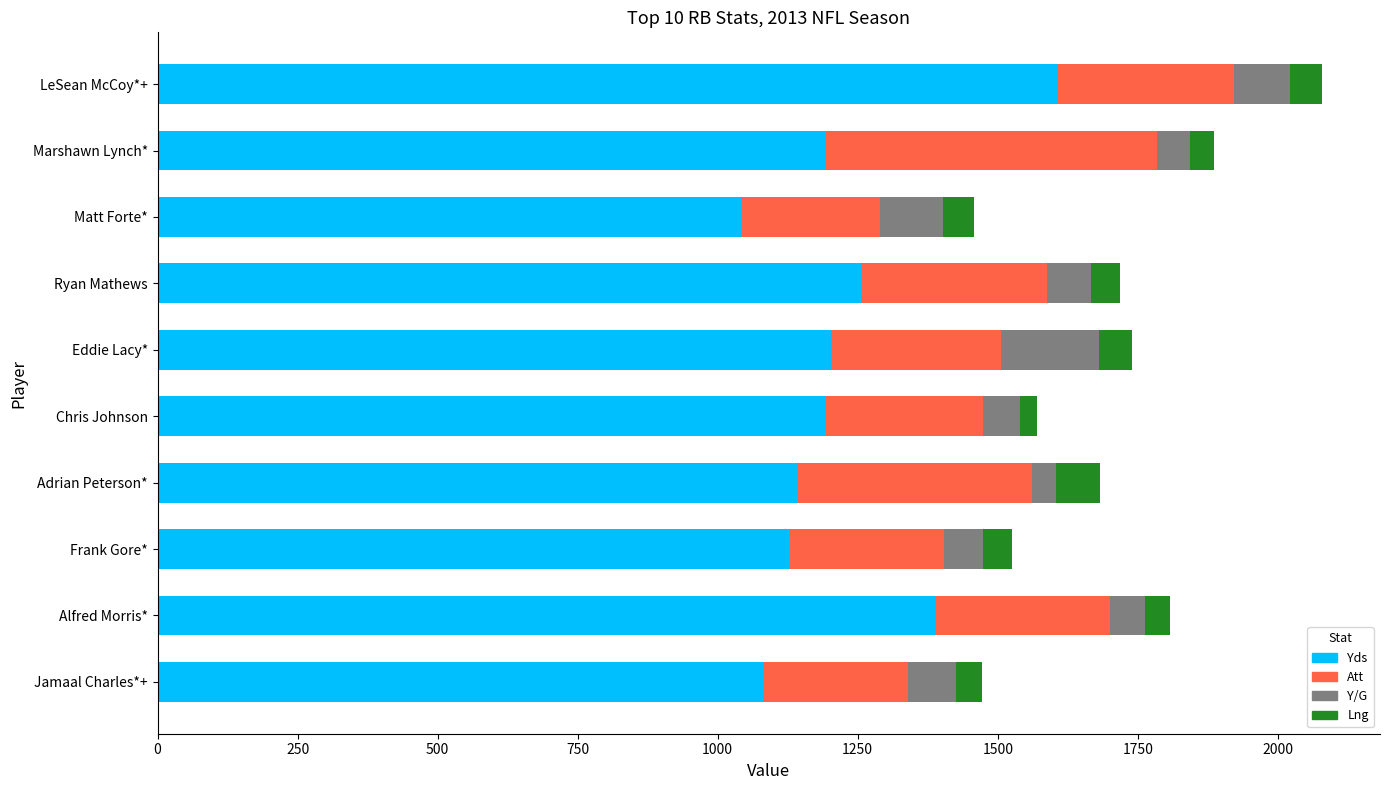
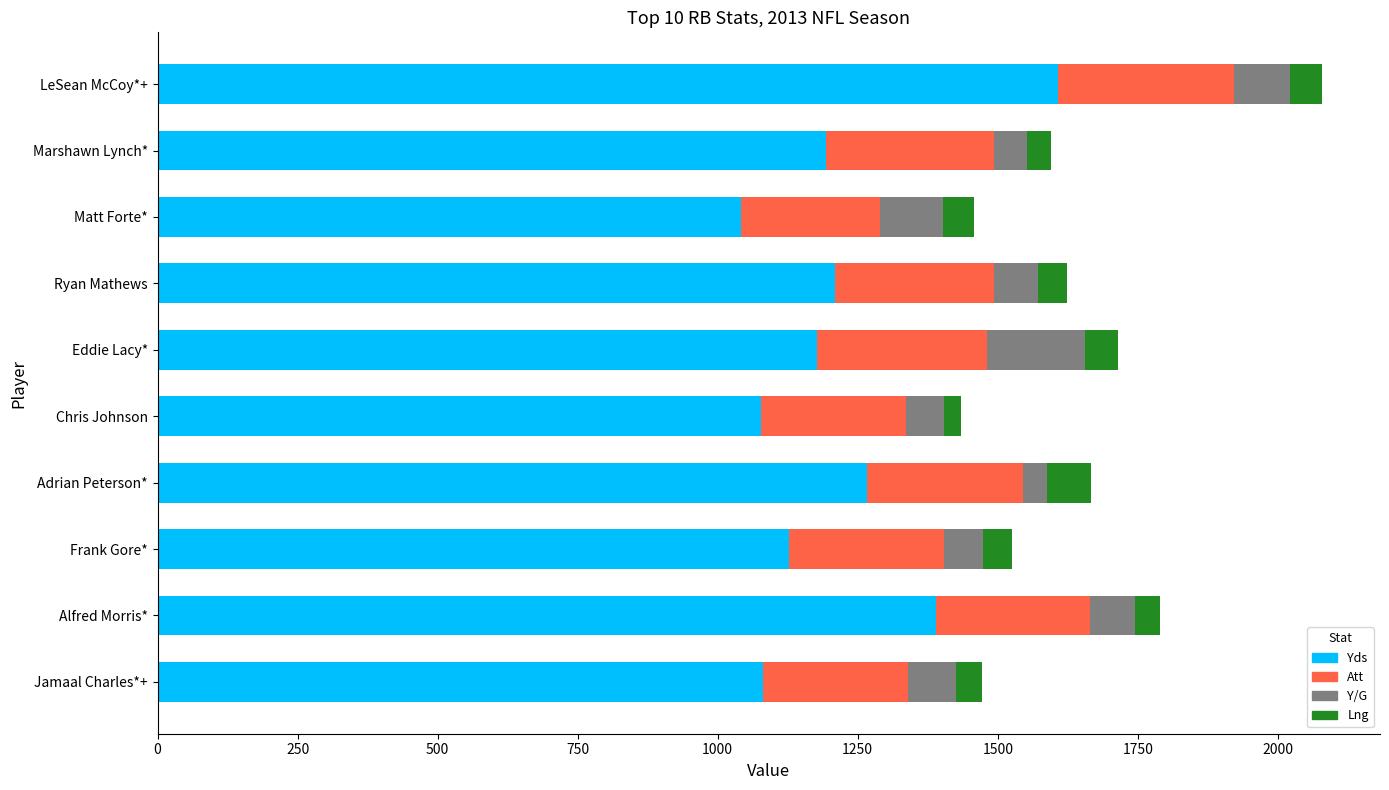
  {
    "Yds": {
      "LeSean McCoy*+": 1610,
      "Marshawn Lynch*": 1190,
      "Matt Forte*": 1040,
-     "Ryan Mathews": 1260,
-     "Eddie Lacy*": 1200,
-     "Chris Johnson": 1190,
-     "Adrian Peterson*": 1140,
+     "Ryan Mathews": 1210,
+     "Eddie Lacy*": 1180,
+     "Chris Johnson": 1080,
+     "Adrian Peterson*": 1270,
      "Frank Gore*": 1130,
      "Alfred Morris*": 1390,
      "Jamaal Charles*+": 1080
    },
    "Att": {
      "LeSean McCoy*+": 310,
-     "Marshawn Lynch*": 590,
+     "Marshawn Lynch*": 300,
      "Matt Forte*": 250,
-     "Ryan Mathews": 330,
+     "Ryan Mathews": 290,
      "Eddie Lacy*": 300,
-     "Chris Johnson": 280,
-     "Adrian Peterson*": 420,
+     "Chris Johnson": 260,
+     "Adrian Peterson*": 280,
      "Frank Gore*": 280,
-     "Alfred Morris*": 310,
+     "Alfred Morris*": 280,
      "Jamaal Charles*+": 260
    },
    "Y/G": {
      "LeSean McCoy*+": 100,
      "Marshawn Lynch*": 60,
      "Matt Forte*": 110,
      "Ryan Mathews": 80,
      "Eddie Lacy*": 170,
      "Chris Johnson": 70,
      "Adrian Peterson*": 40,
      "Frank Gore*": 70,
-     "Alfred Morris*": 60,
+     "Alfred Morris*": 80,
      "Jamaal Charles*+": 90
    }
  }
